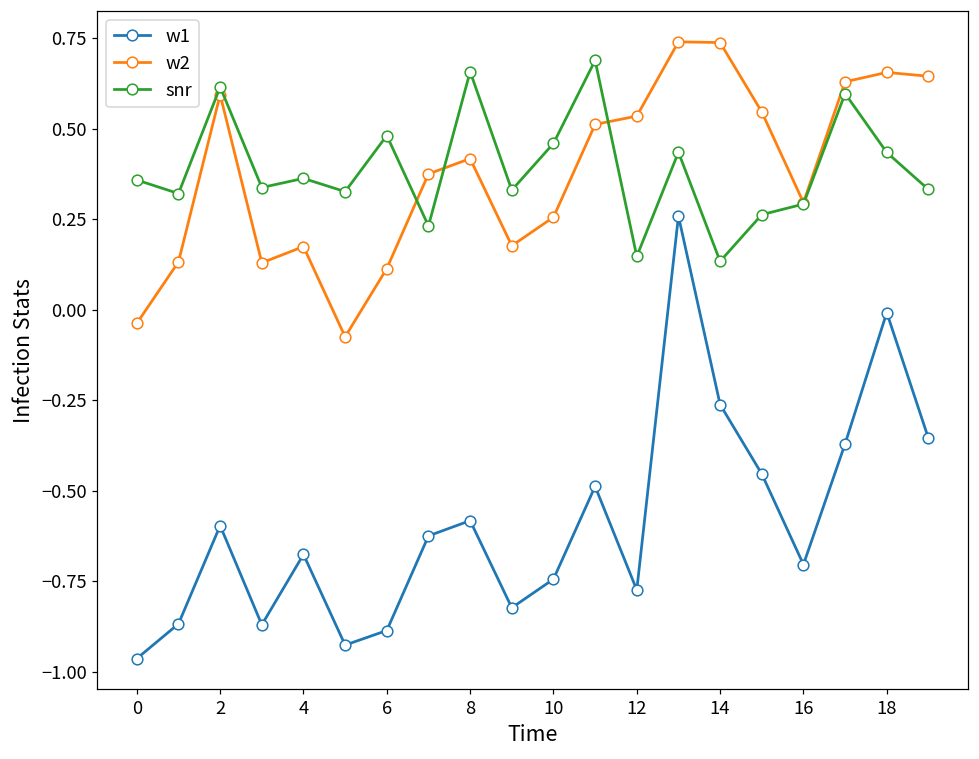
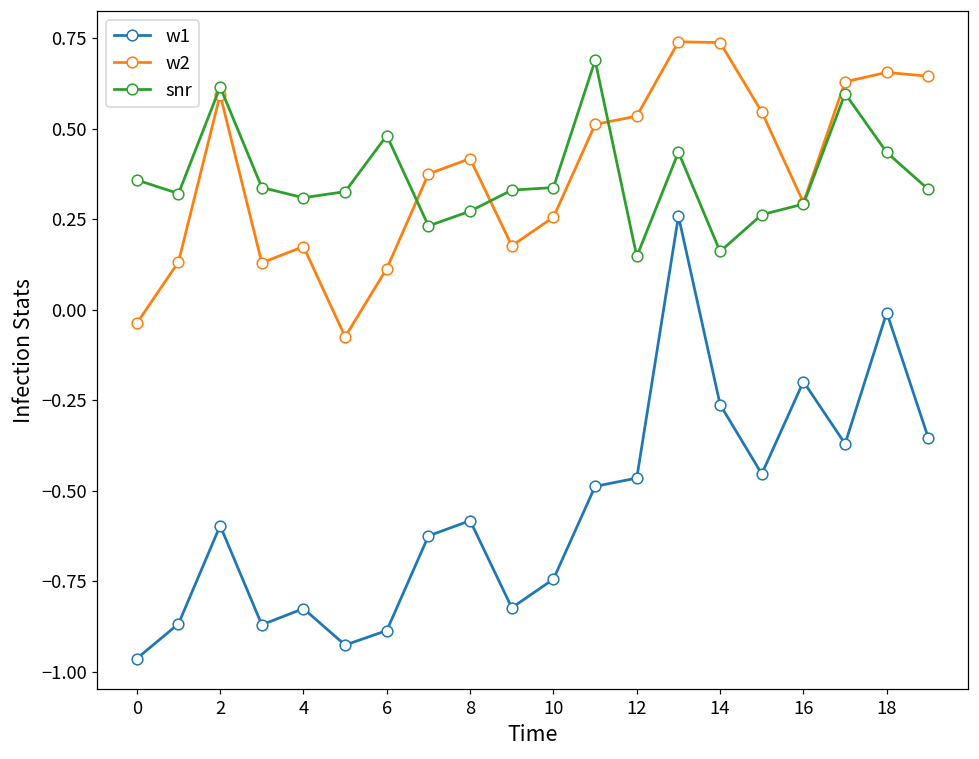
  {
    "w1": {
      "0": -0.96,
      "2": -0.60,
-     "4": -0.68,
+     "4": -0.82,
      "6": -0.89,
      "8": -0.58,
      "10": -0.74,
-     "12": -0.77,
+     "12": -0.46,
      "14": -0.26,
-     "16": -0.70,
+     "16": -0.20,
      "18": -0.01
    },
    "w2": {
      "0": -0.04,
      "2": 0.59,
      "4": 0.18,
      "6": 0.11,
      "8": 0.42,
      "10": 0.26,
      "12": 0.54,
      "14": 0.74,
      "18": 0.66
    },
    "snr": {
      "0": 0.36,
      "2": 0.62,
-     "4": 0.36,
+     "4": 0.31,
      "6": 0.48,
-     "8": 0.66,
-     "10": 0.46,
+     "8": 0.27,
+     "10": 0.34,
      "12": 0.15,
-     "14": 0.13,
+     "14": 0.16,
      "18": 0.44
    }
  }
